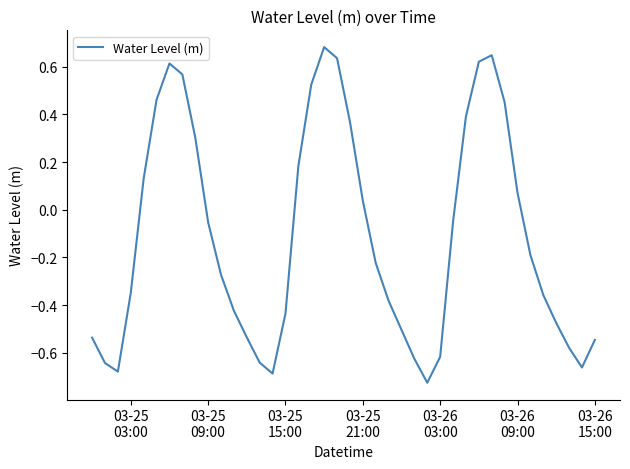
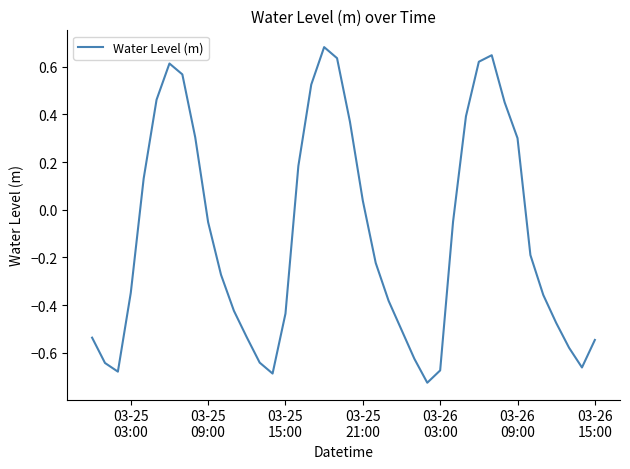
  {
    "03-25 03:00": -0.35,
    "03-25 09:00": -0.05,
    "03-25 15:00": -0.44,
    "03-25 21:00": 0.04,
-   "03-26 03:00": -0.62,
-   "03-26 09:00": 0.07,
+   "03-26 03:00": -0.67,
+   "03-26 09:00": 0.30,
    "03-26 15:00": -0.55
  }
